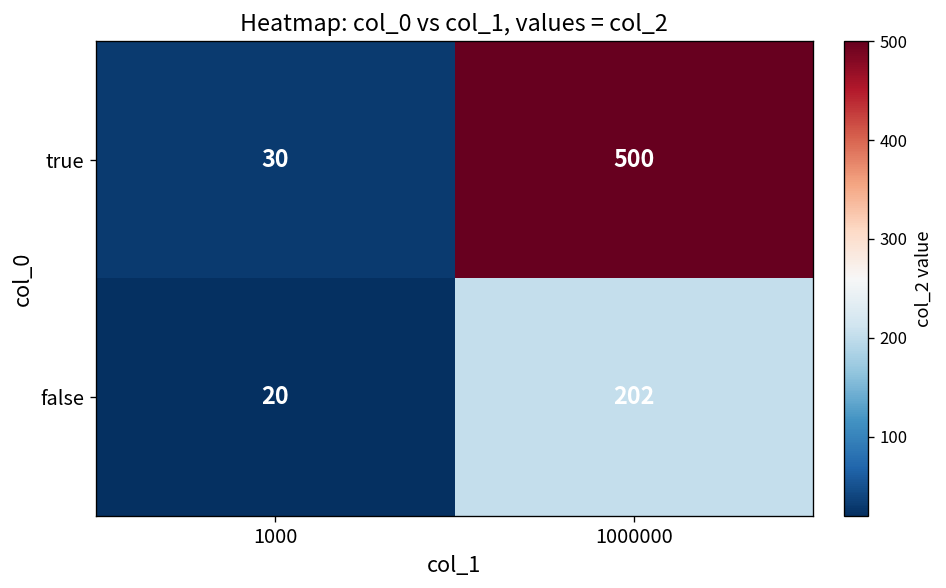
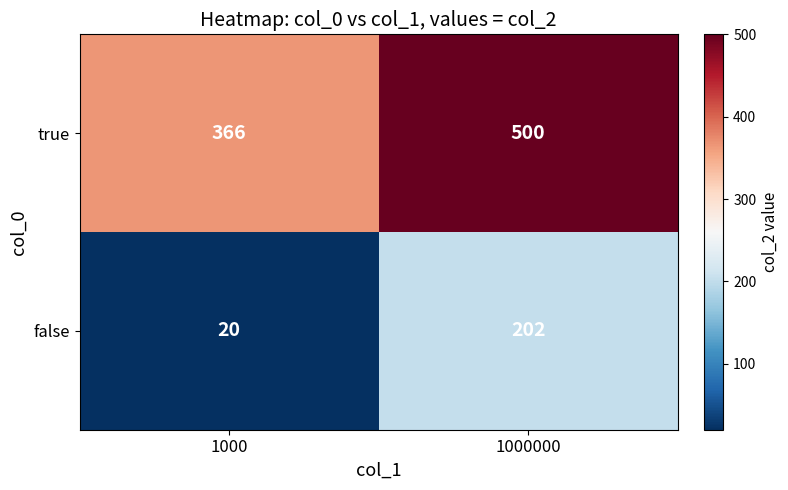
  {
    "true": {
-     "1000": 30,
+     "1000": 366,
      "1000000": 500
    },
    "false": {
      "1000": 20,
      "1000000": 202
    }
  }
